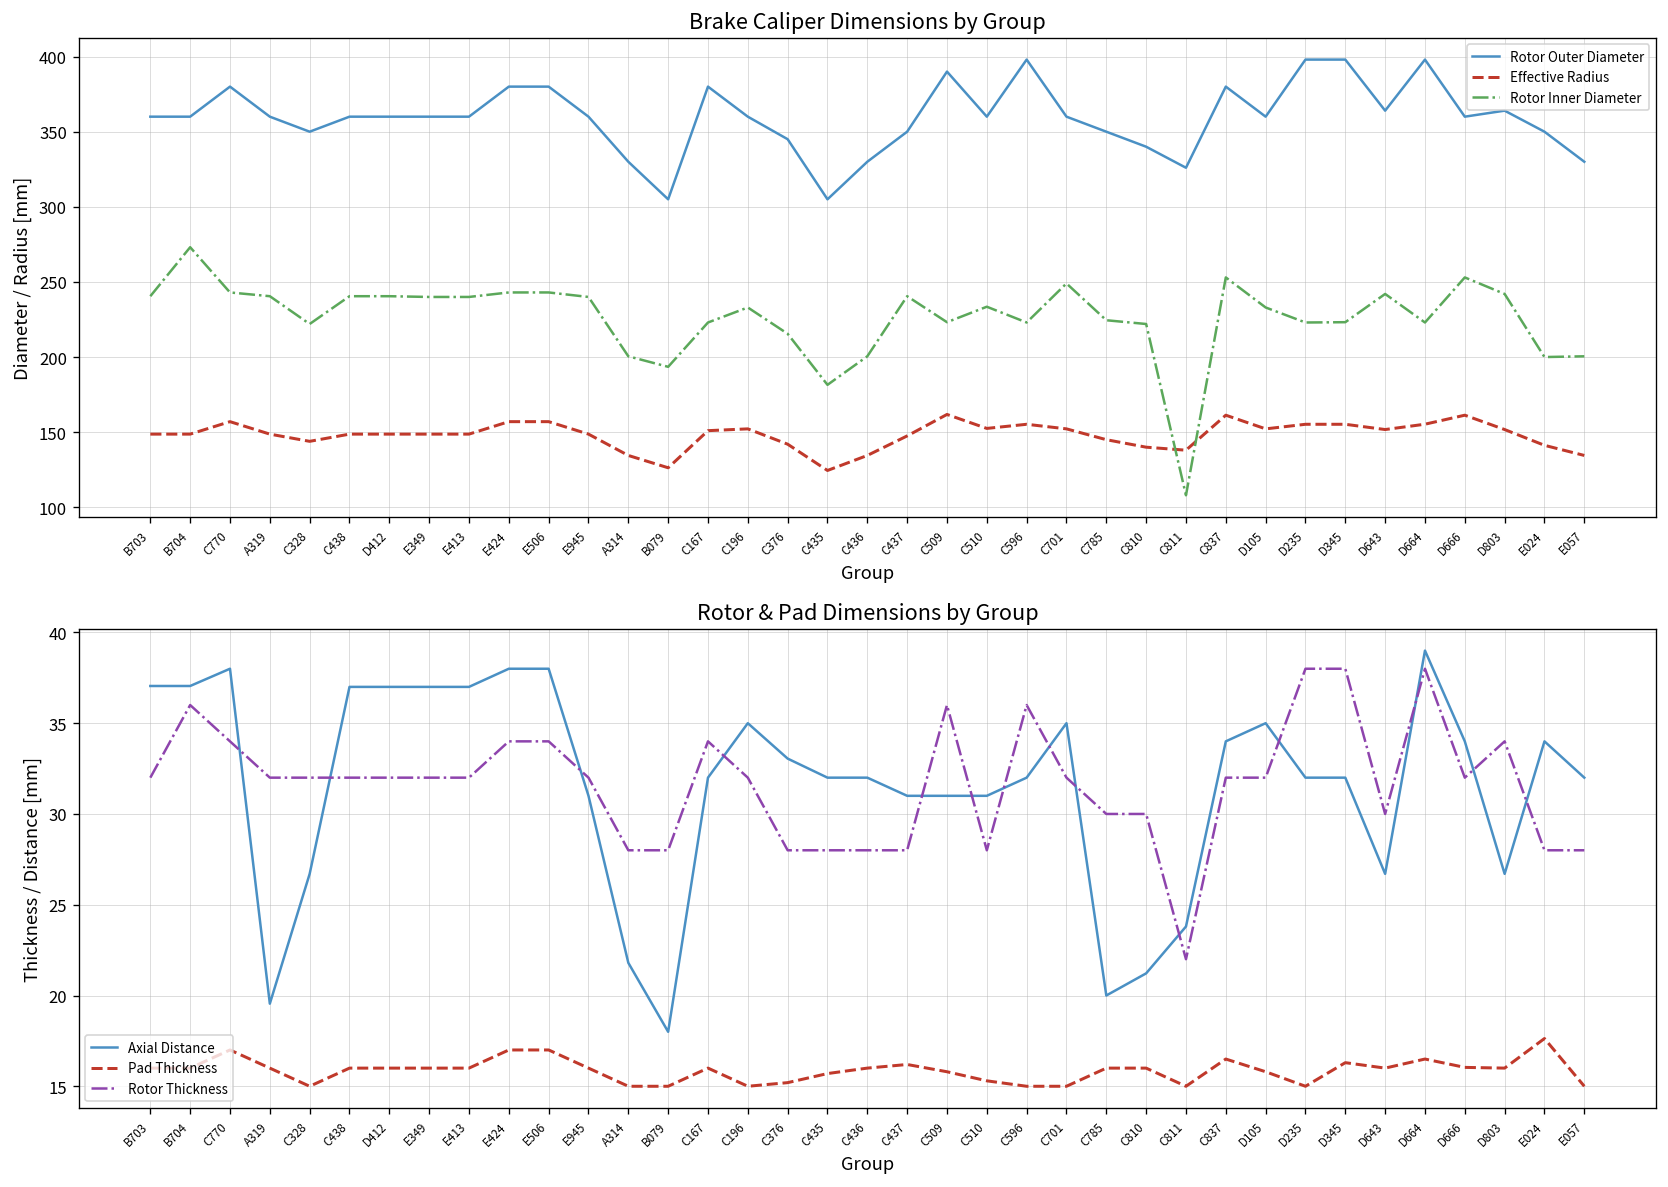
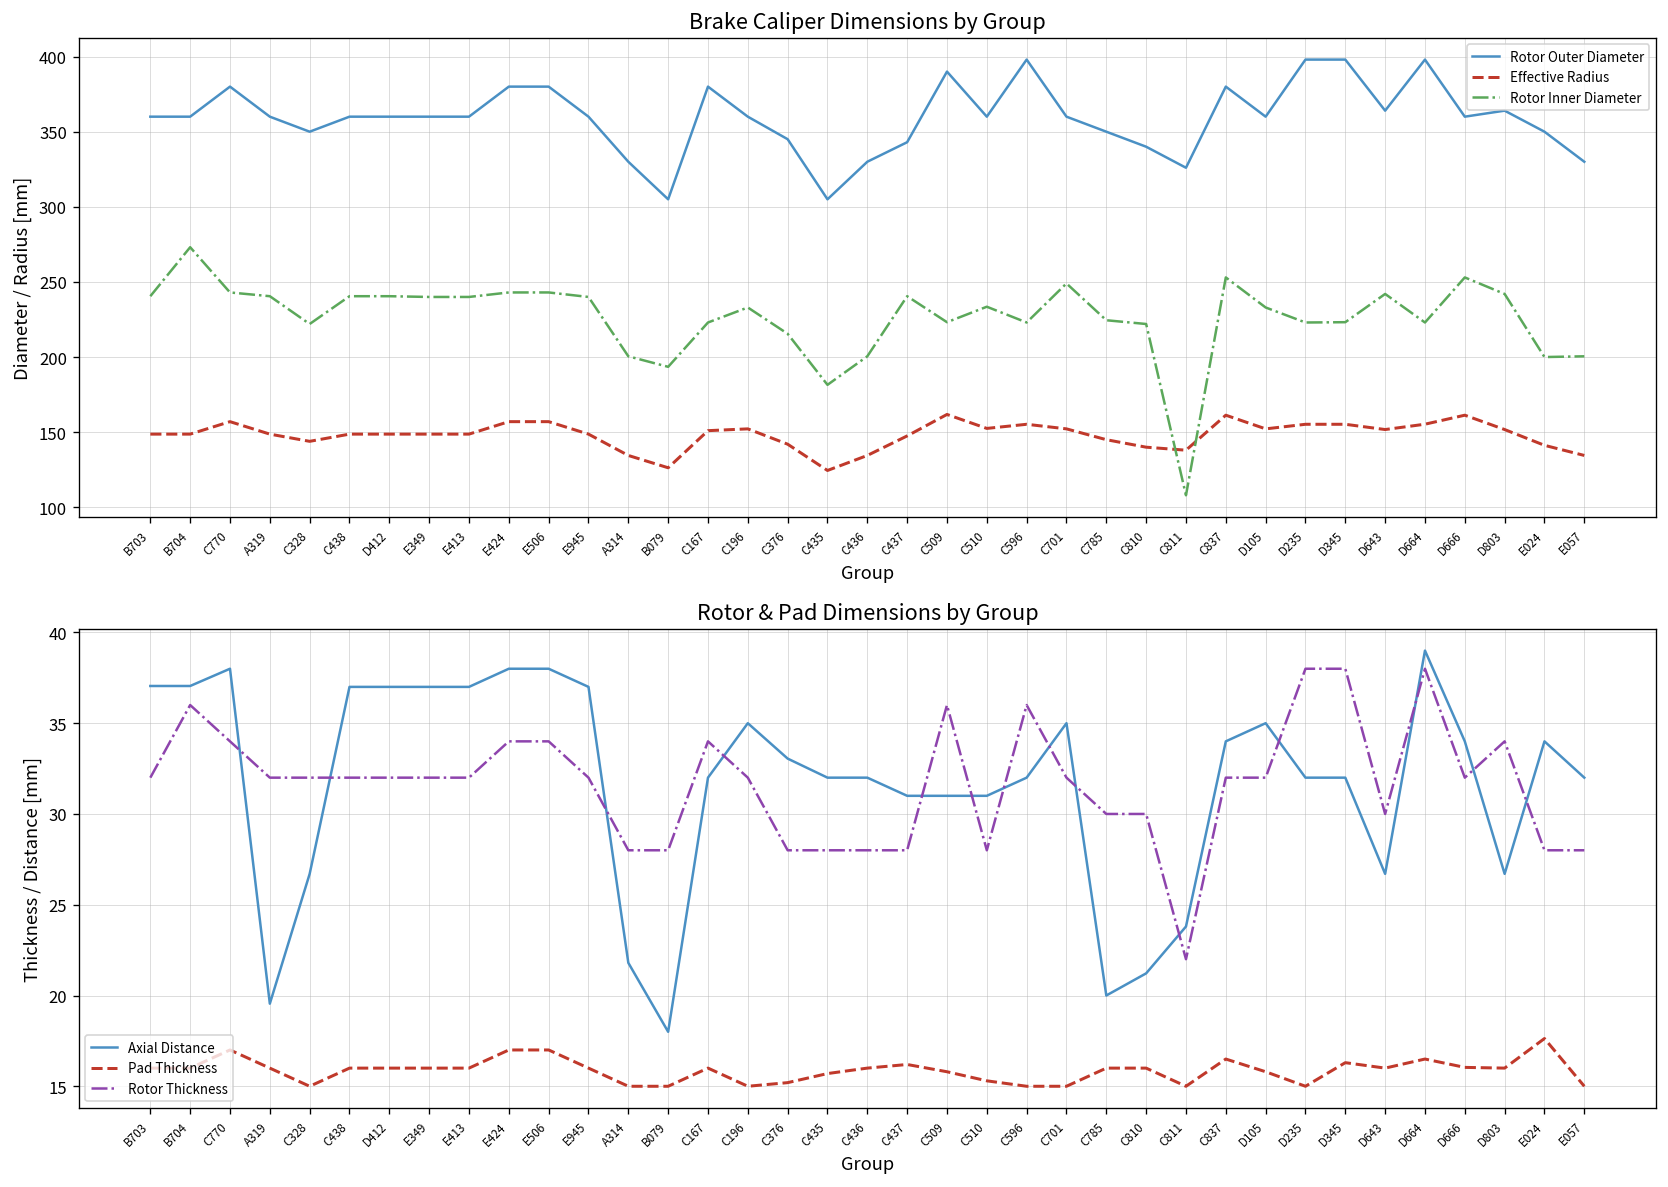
  {
    "Brake Caliper Dimensions by Group": {
      "Rotor Outer Diameter": {
        "B703": 360,
        "B704": 360,
        "C770": 380,
        "A319": 360,
        "C328": 350,
        "C438": 360,
        "D412": 360,
        "E349": 360,
        "E413": 360,
        "E424": 380,
        "E506": 380,
        "E945": 360,
        "A314": 330,
        "B079": 305,
        "C167": 380,
        "C196": 360,
        "C376": 345,
        "C435": 305,
        "C436": 330,
-       "C437": 350,
+       "C437": 343,
        "C509": 390,
        "C510": 360,
        "C596": 398,
        "C701": 360,
        "C785": 350,
        "C810": 340,
        "C811": 326,
        "C837": 380,
        "D105": 360,
        "D235": 398,
        "D345": 398,
        "D643": 364,
        "D664": 398,
        "D666": 360,
        "D803": 364,
        "E024": 350,
        "E057": 330
      }
    },
    "Rotor & Pad Dimensions by Group": {
      "Axial Distance": {
        "B703": 37,
        "B704": 37,
        "C770": 38,
        "A319": 19.6,
        "C328": 26.7,
        "C438": 37,
        "D412": 37,
        "E349": 37,
        "E413": 37,
        "E424": 38,
        "E506": 38,
-       "E945": 31,
+       "E945": 37,
        "A314": 21.8,
        "B079": 18,
        "C167": 32,
        "C196": 35,
        "C376": 33,
        "C435": 32,
        "C436": 32,
        "C437": 31,
        "C509": 31,
        "C510": 31,
        "C596": 32,
        "C701": 35,
        "C785": 20,
        "C810": 21.2,
        "C811": 23.8,
        "C837": 34,
        "D105": 35,
        "D235": 32,
        "D345": 32,
        "D643": 26.7,
        "D664": 39,
        "D666": 34,
        "D803": 26.7,
        "E024": 34,
        "E057": 32
      }
    }
  }
